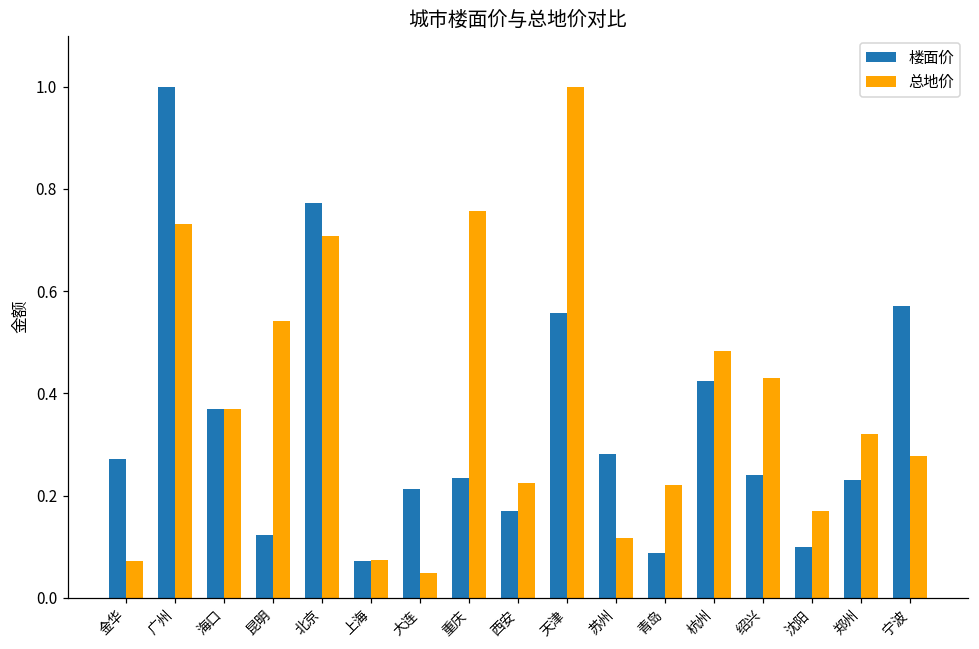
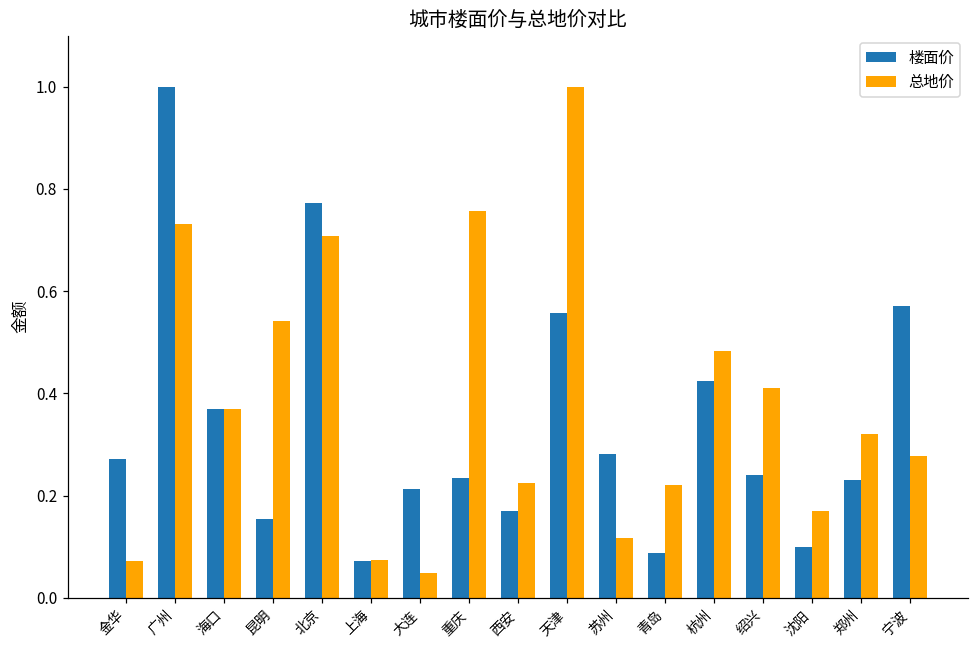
  {
    "楼面价": {
      "金华": 0.27,
      "广州": 1.00,
      "海口": 0.37,
-     "昆明": 0.12,
+     "昆明": 0.15,
      "北京": 0.77,
      "上海": 0.07,
      "大连": 0.21,
      "重庆": 0.23,
      "西安": 0.17,
      "天津": 0.56,
      "苏州": 0.28,
      "青岛": 0.09,
      "杭州": 0.42,
      "绍兴": 0.24,
      "沈阳": 0.10,
      "郑州": 0.23,
      "宁波": 0.57
    },
    "总地价": {
      "金华": 0.07,
      "广州": 0.73,
      "海口": 0.37,
      "昆明": 0.54,
      "北京": 0.71,
      "上海": 0.07,
      "大连": 0.05,
      "重庆": 0.76,
      "西安": 0.23,
      "天津": 1.00,
      "苏州": 0.12,
      "青岛": 0.22,
      "杭州": 0.48,
-     "绍兴": 0.43,
+     "绍兴": 0.41,
      "沈阳": 0.17,
      "郑州": 0.32,
      "宁波": 0.28
    }
  }
